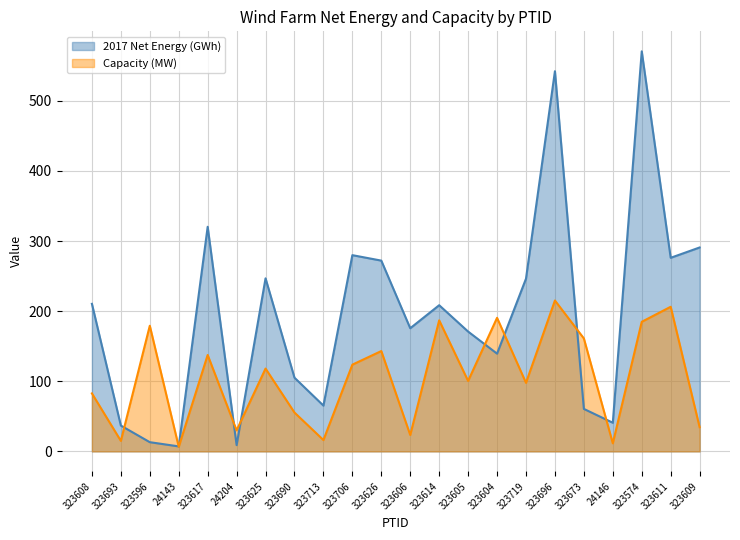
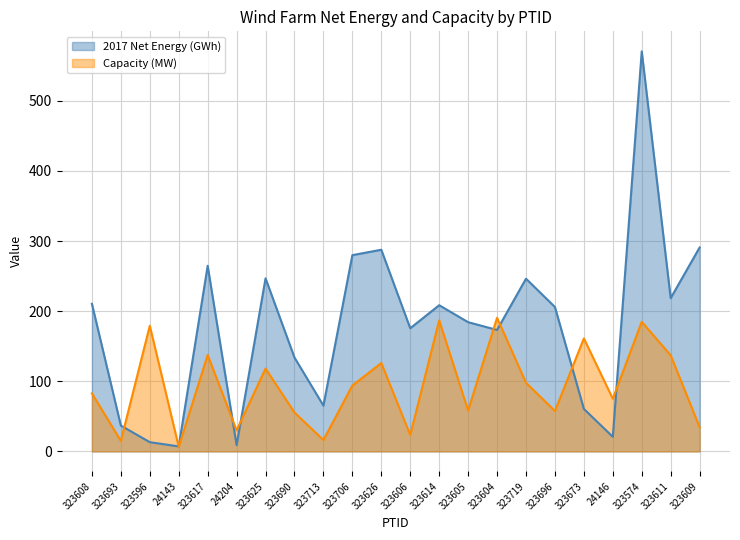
  {
    "2017 Net Energy (GWh)": {
      "323608": 210,
      "323693": 40,
      "323596": 10,
-     "323617": 320,
+     "323617": 260,
      "24204": 10,
      "323625": 250,
-     "323690": 110,
+     "323690": 130,
      "323713": 70,
      "323706": 280,
-     "323626": 270,
+     "323626": 290,
      "323606": 180,
      "323614": 210,
-     "323605": 170,
-     "323604": 140,
+     "323605": 180,
+     "323604": 170,
      "323719": 250,
-     "323696": 540,
+     "323696": 210,
      "323673": 60,
-     "24146": 40,
+     "24146": 20,
      "323574": 570,
-     "323611": 280,
+     "323611": 220,
      "323609": 290
    },
    "Capacity (MW)": {
      "323608": 80,
      "323693": 20,
      "323596": 180,
      "323617": 140,
      "24204": 30,
      "323625": 120,
      "323690": 60,
      "323713": 20,
-     "323706": 120,
-     "323626": 140,
+     "323706": 90,
+     "323626": 130,
      "323606": 20,
      "323614": 190,
-     "323605": 100,
+     "323605": 60,
      "323604": 190,
      "323719": 100,
-     "323696": 220,
+     "323696": 60,
      "323673": 160,
-     "24146": 10,
+     "24146": 80,
      "323574": 180,
-     "323611": 210,
+     "323611": 140,
      "323609": 30
    }
  }
